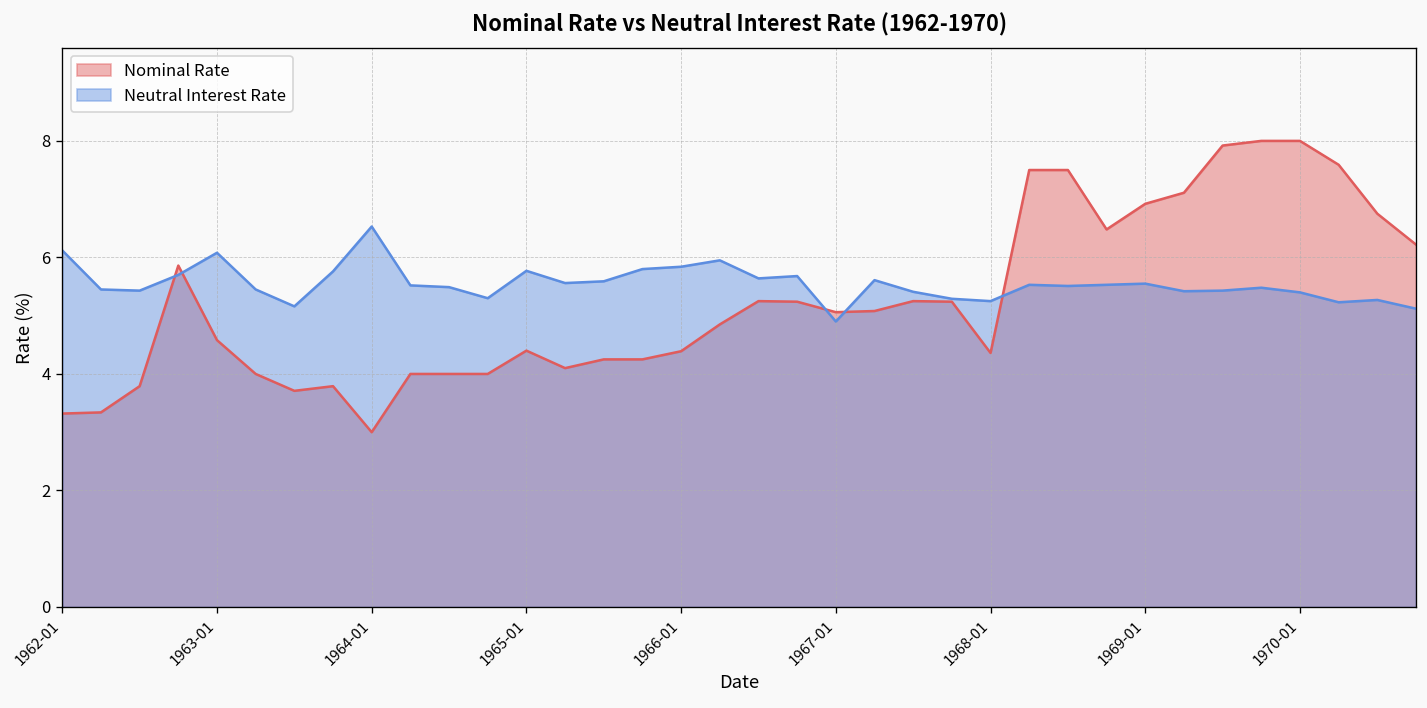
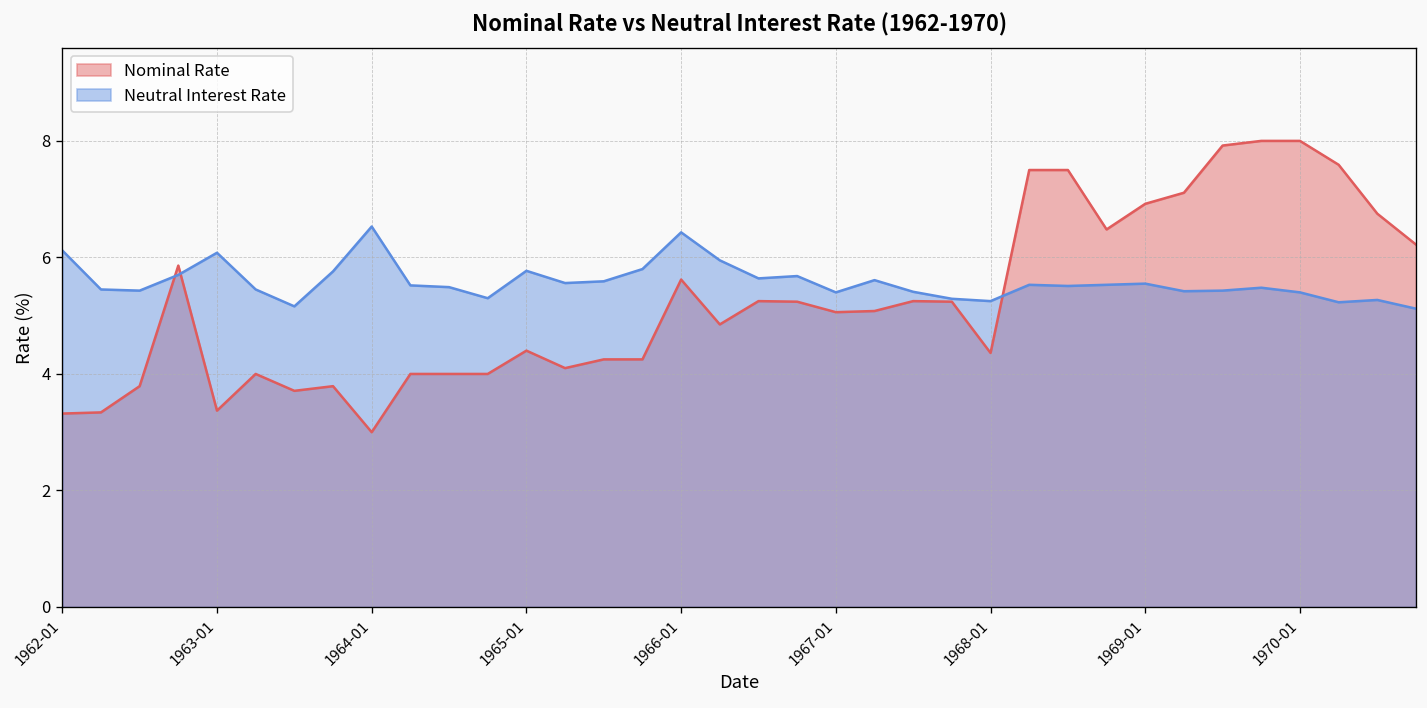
  {
    "Nominal Rate": {
      "1962-01": 3.3,
-     "1963-01": 4.6,
+     "1963-01": 3.4,
      "1964-01": 3.0,
      "1965-01": 4.4,
-     "1966-01": 4.4,
+     "1966-01": 5.6,
      "1967-01": 5.1,
      "1968-01": 4.4,
      "1969-01": 6.9,
      "1970-01": 8.0
    },
    "Neutral Interest Rate": {
      "1962-01": 6.1,
      "1963-01": 6.1,
      "1964-01": 6.5,
      "1965-01": 5.8,
-     "1966-01": 5.8,
-     "1967-01": 4.9,
+     "1966-01": 6.4,
+     "1967-01": 5.4,
      "1968-01": 5.3,
      "1969-01": 5.6,
      "1970-01": 5.4
    }
  }
